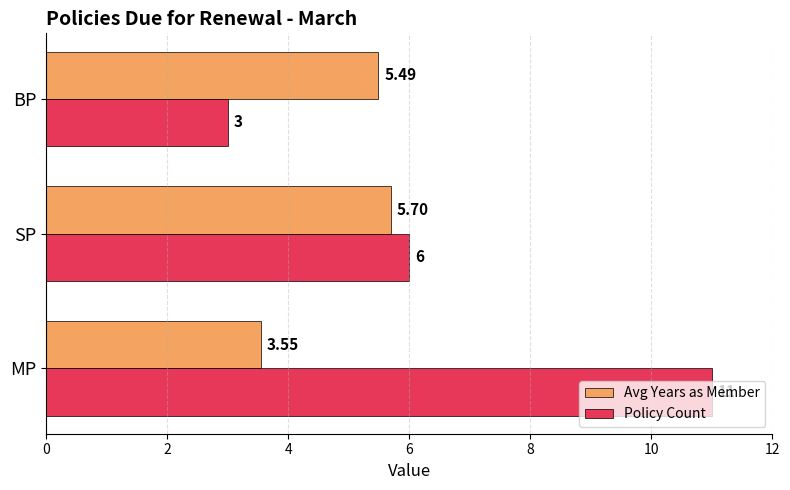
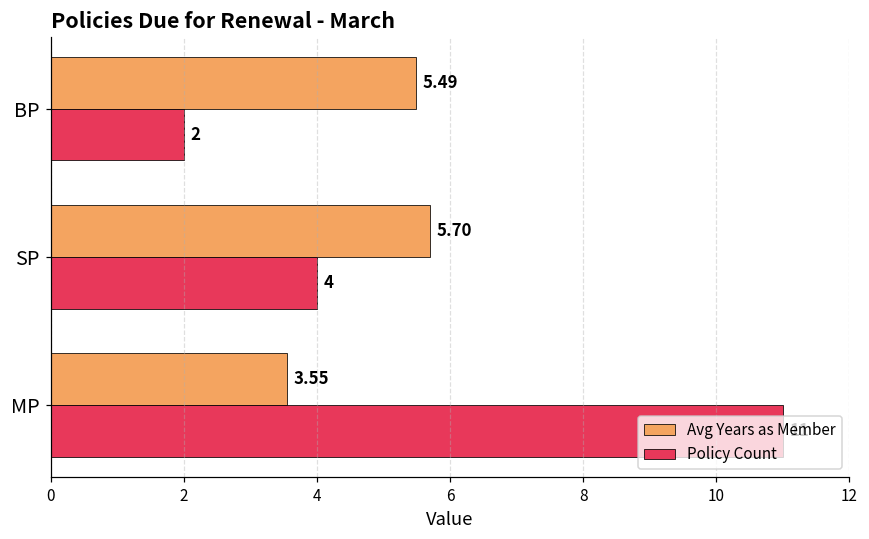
  {
    "Avg Years as Member": {
      "BP": 5.49,
      "SP": 5.70,
      "MP": 3.55
    },
    "Policy Count": {
-     "BP": 3,
-     "SP": 6
+     "BP": 2,
+     "SP": 4
    }
  }
